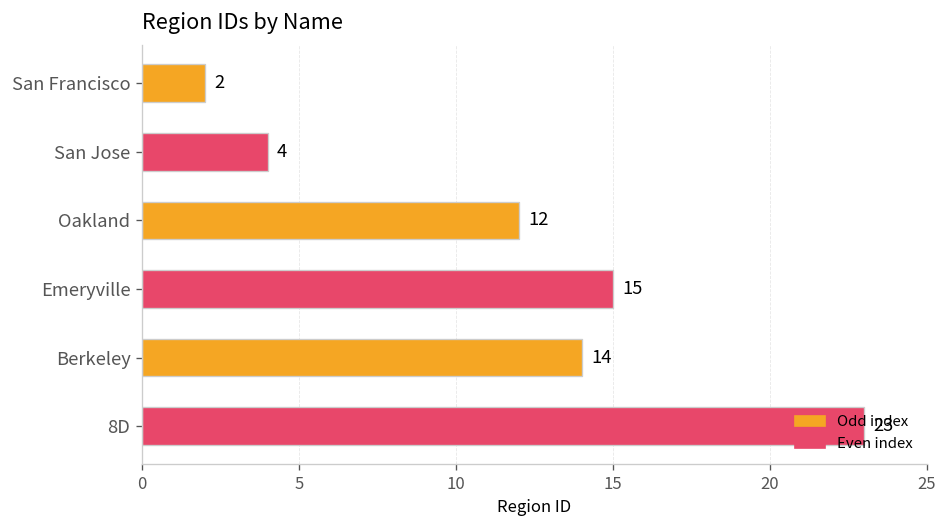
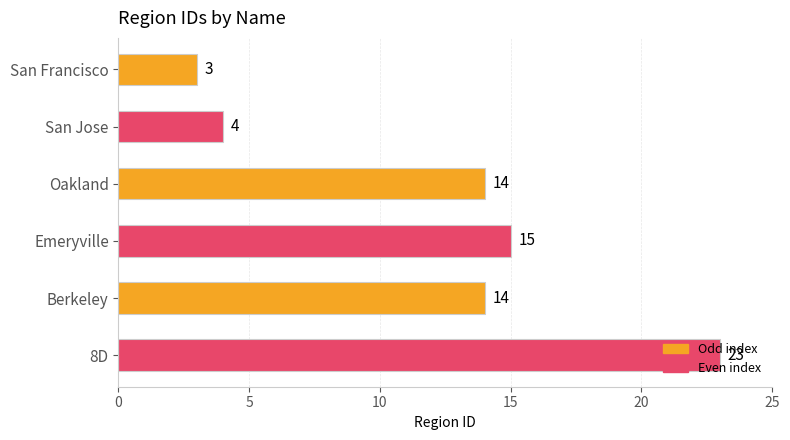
  {
-   "San Francisco": 2,
+   "San Francisco": 3,
    "San Jose": 4,
-   "Oakland": 12,
+   "Oakland": 14,
    "Emeryville": 15,
    "Berkeley": 14,
    "8D": 23
  }
